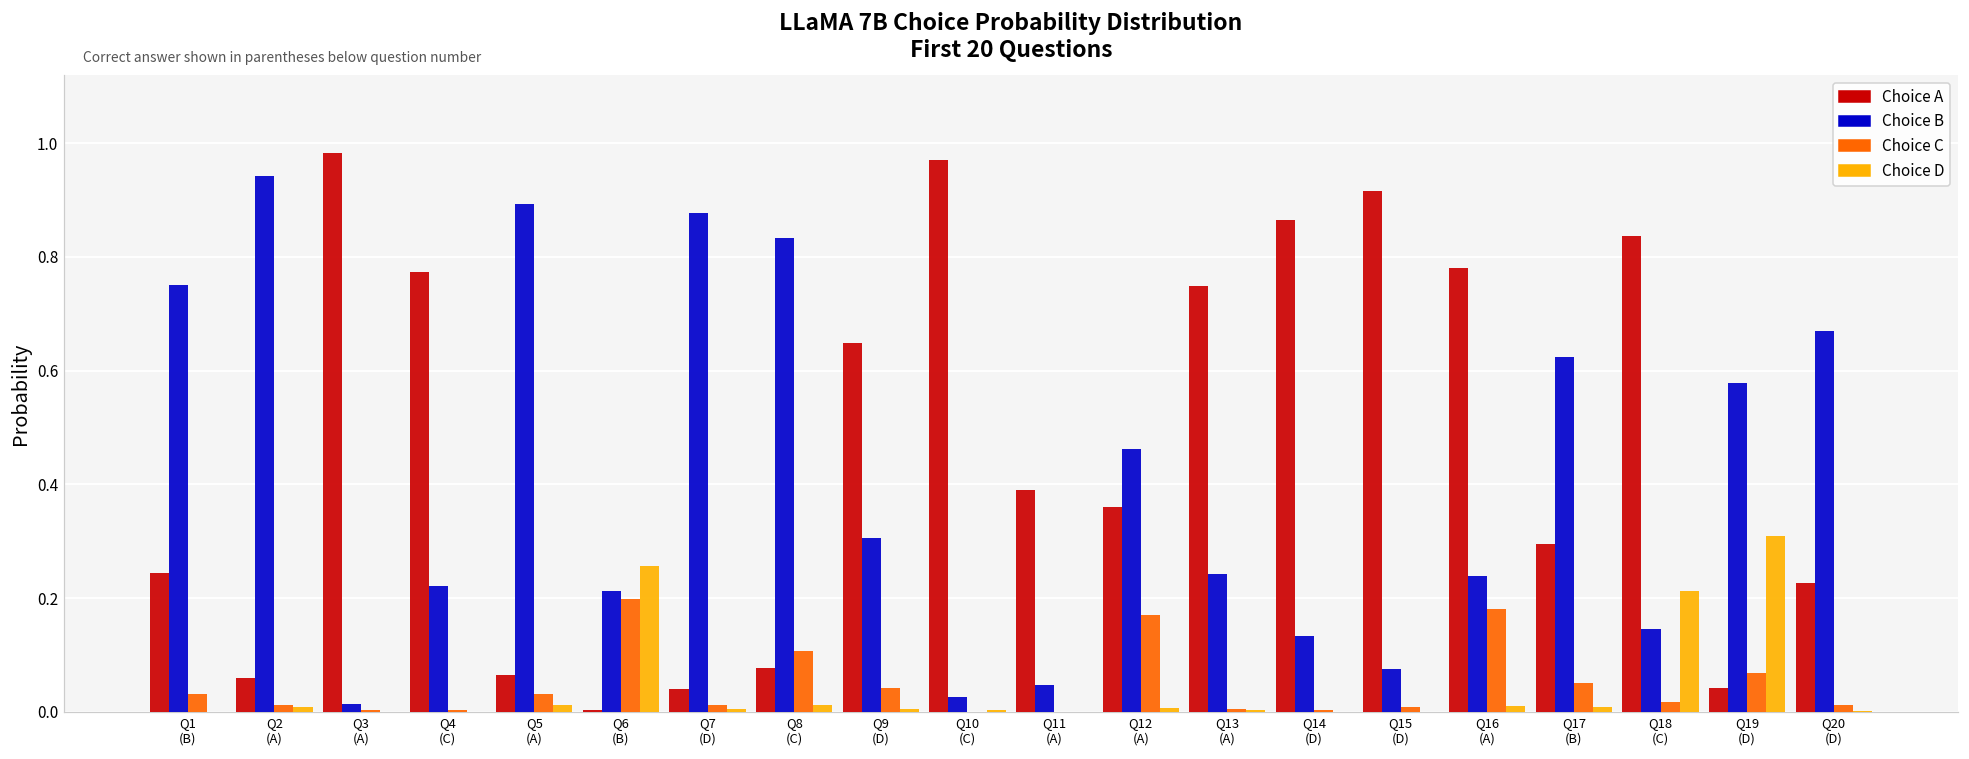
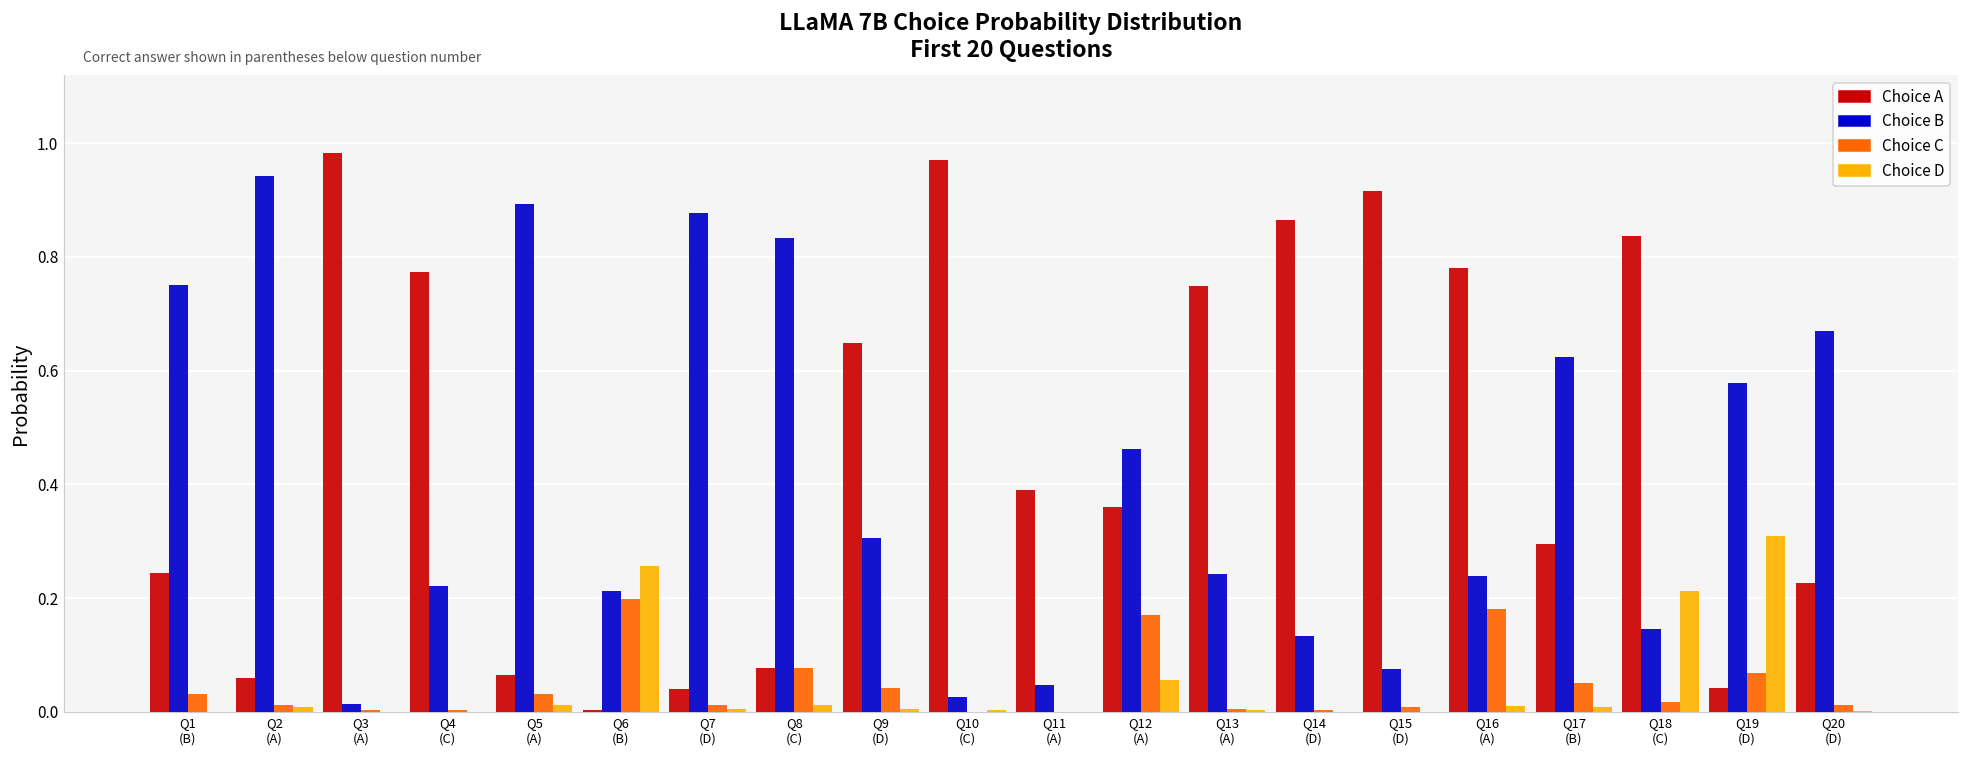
  {
    "Choice A": {
      "Q1 (B)": 0.24,
      "Q2 (A)": 0.06,
      "Q3 (A)": 0.98,
      "Q4 (C)": 0.77,
      "Q5 (A)": 0.06,
      "Q7 (D)": 0.04,
      "Q8 (C)": 0.08,
      "Q9 (D)": 0.65,
      "Q10 (C)": 0.97,
      "Q11 (A)": 0.39,
      "Q12 (A)": 0.36,
      "Q13 (A)": 0.75,
      "Q14 (D)": 0.86,
      "Q15 (D)": 0.92,
      "Q16 (A)": 0.78,
      "Q17 (B)": 0.29,
      "Q18 (C)": 0.84,
      "Q19 (D)": 0.04,
      "Q20 (D)": 0.23
    },
    "Choice B": {
      "Q1 (B)": 0.75,
      "Q2 (A)": 0.94,
      "Q3 (A)": 0.01,
      "Q4 (C)": 0.22,
      "Q5 (A)": 0.89,
      "Q6 (B)": 0.21,
      "Q7 (D)": 0.88,
      "Q8 (C)": 0.83,
      "Q9 (D)": 0.31,
      "Q10 (C)": 0.03,
      "Q11 (A)": 0.05,
      "Q12 (A)": 0.46,
      "Q13 (A)": 0.24,
      "Q14 (D)": 0.13,
      "Q15 (D)": 0.08,
      "Q16 (A)": 0.24,
      "Q17 (B)": 0.62,
      "Q18 (C)": 0.15,
      "Q19 (D)": 0.58,
      "Q20 (D)": 0.67
    },
    "Choice C": {
      "Q1 (B)": 0.03,
      "Q2 (A)": 0.01,
      "Q5 (A)": 0.03,
      "Q6 (B)": 0.20,
      "Q7 (D)": 0.01,
-     "Q8 (C)": 0.11,
+     "Q8 (C)": 0.08,
      "Q9 (D)": 0.04,
      "Q12 (A)": 0.17,
      "Q13 (A)": 0.01,
      "Q15 (D)": 0.01,
      "Q16 (A)": 0.18,
      "Q17 (B)": 0.05,
      "Q18 (C)": 0.02,
      "Q19 (D)": 0.07,
      "Q20 (D)": 0.01
    },
    "Choice D": {
      "Q2 (A)": 0.01,
      "Q5 (A)": 0.01,
      "Q6 (B)": 0.26,
      "Q7 (D)": 0.01,
      "Q8 (C)": 0.01,
      "Q9 (D)": 0.00,
-     "Q12 (A)": 0.01,
+     "Q12 (A)": 0.06,
      "Q16 (A)": 0.01,
      "Q17 (B)": 0.01,
      "Q18 (C)": 0.21,
      "Q19 (D)": 0.31
    }
  }
